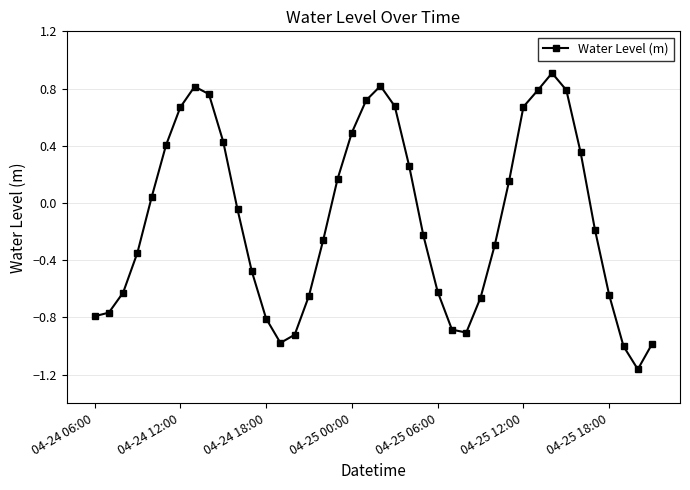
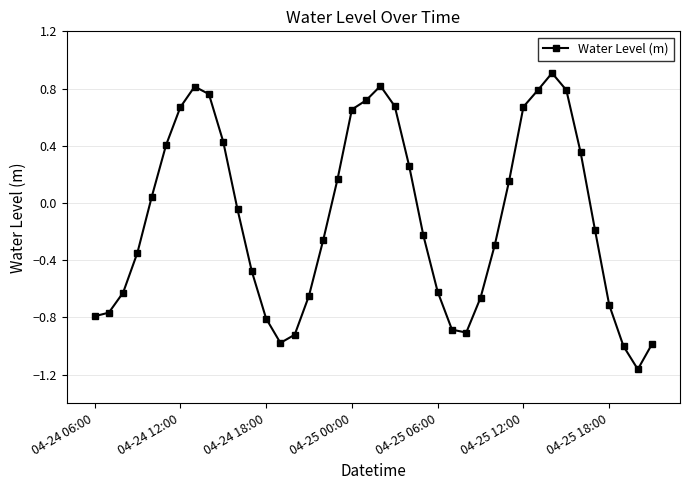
  {
    "04-24 06:00": -0.79,
    "04-24 12:00": 0.67,
    "04-24 18:00": -0.81,
-   "04-25 00:00": 0.49,
+   "04-25 00:00": 0.65,
    "04-25 06:00": -0.62,
    "04-25 12:00": 0.67,
-   "04-25 18:00": -0.64
+   "04-25 18:00": -0.71
  }
